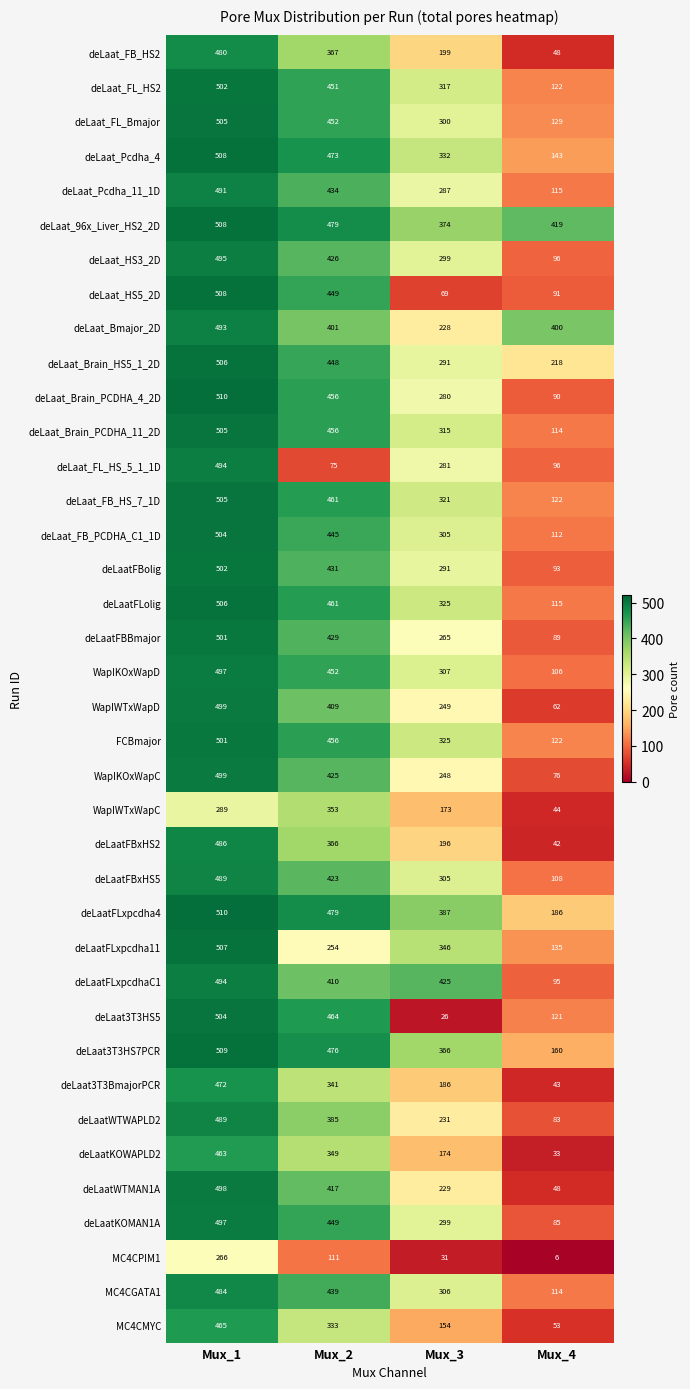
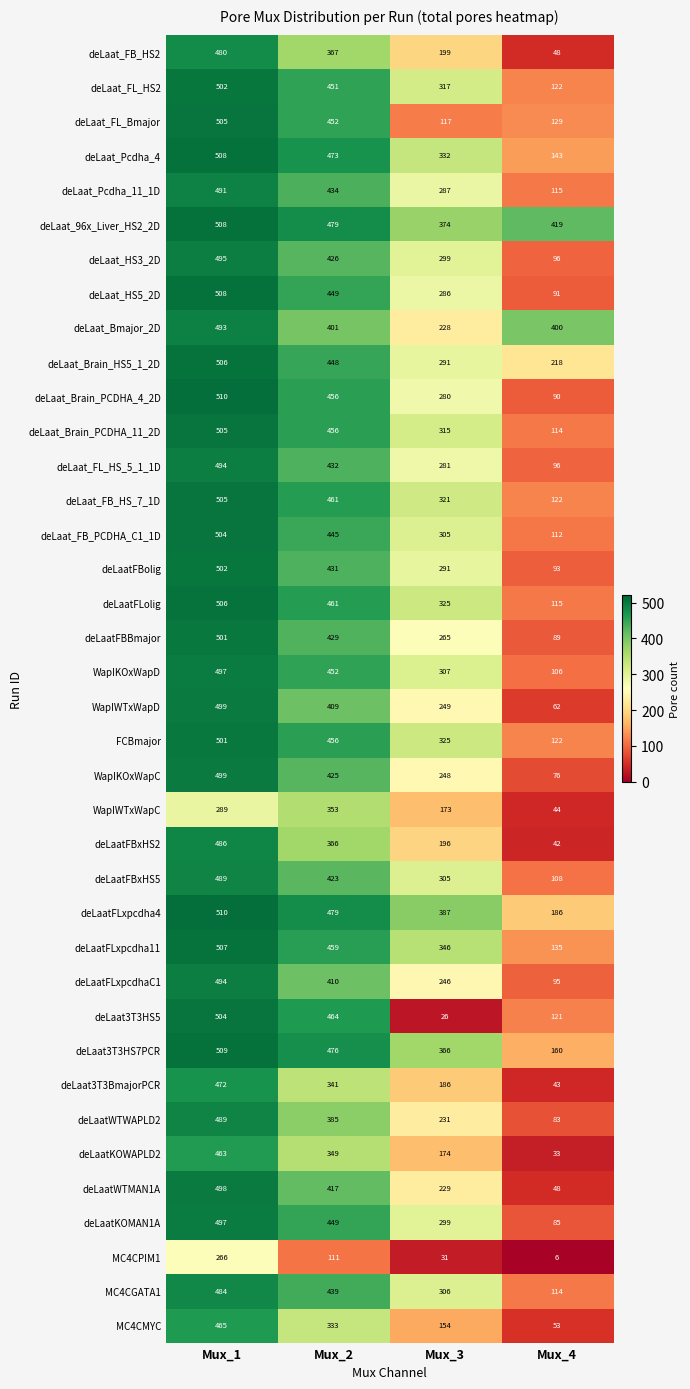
  {
    "deLaat_FB_HS2": {
      "Mux_1": 480,
      "Mux_2": 367,
      "Mux_3": 199,
      "Mux_4": 48
    },
    "deLaat_FL_HS2": {
      "Mux_1": 502,
      "Mux_2": 451,
      "Mux_3": 317,
      "Mux_4": 122
    },
    "deLaat_FL_Bmajor": {
      "Mux_1": 505,
      "Mux_2": 452,
-     "Mux_3": 300,
+     "Mux_3": 117,
      "Mux_4": 129
    },
    "deLaat_Pcdha_4": {
      "Mux_1": 508,
      "Mux_2": 473,
      "Mux_3": 332,
      "Mux_4": 143
    },
    "deLaat_Pcdha_11_1D": {
      "Mux_1": 491,
      "Mux_2": 434,
      "Mux_3": 287,
      "Mux_4": 115
    },
    "deLaat_96x_Liver_HS2_2D": {
      "Mux_1": 508,
      "Mux_2": 479,
      "Mux_3": 374,
      "Mux_4": 419
    },
    "deLaat_HS3_2D": {
      "Mux_1": 495,
      "Mux_2": 426,
      "Mux_3": 299,
      "Mux_4": 96
    },
    "deLaat_HS5_2D": {
      "Mux_1": 508,
      "Mux_2": 449,
-     "Mux_3": 69,
+     "Mux_3": 286,
      "Mux_4": 91
    },
    "deLaat_Bmajor_2D": {
      "Mux_1": 493,
      "Mux_2": 401,
      "Mux_3": 228,
      "Mux_4": 400
    },
    "deLaat_Brain_HS5_1_2D": {
      "Mux_1": 506,
      "Mux_2": 448,
      "Mux_3": 291,
      "Mux_4": 218
    },
    "deLaat_Brain_PCDHA_4_2D": {
      "Mux_1": 510,
      "Mux_2": 456,
      "Mux_3": 280,
      "Mux_4": 90
    },
    "deLaat_Brain_PCDHA_11_2D": {
      "Mux_1": 505,
      "Mux_2": 456,
      "Mux_3": 315,
      "Mux_4": 114
    },
    "deLaat_FL_HS_5_1_1D": {
      "Mux_1": 494,
-     "Mux_2": 75,
+     "Mux_2": 432,
      "Mux_3": 281,
      "Mux_4": 96
    },
    "deLaat_FB_HS_7_1D": {
      "Mux_1": 505,
      "Mux_2": 461,
      "Mux_3": 321,
      "Mux_4": 122
    },
    "deLaat_FB_PCDHA_C1_1D": {
      "Mux_1": 504,
      "Mux_2": 445,
      "Mux_3": 305,
      "Mux_4": 112
    },
    "deLaatFBolig": {
      "Mux_1": 502,
      "Mux_2": 431,
      "Mux_3": 291,
      "Mux_4": 93
    },
    "deLaatFLolig": {
      "Mux_1": 506,
      "Mux_2": 461,
      "Mux_3": 325,
      "Mux_4": 115
    },
    "deLaatFBBmajor": {
      "Mux_1": 501,
      "Mux_2": 429,
      "Mux_3": 265,
      "Mux_4": 89
    },
    "WapIKOxWapD": {
      "Mux_1": 497,
      "Mux_2": 452,
      "Mux_3": 307,
      "Mux_4": 106
    },
    "WapIWTxWapD": {
      "Mux_1": 499,
      "Mux_2": 409,
      "Mux_3": 249,
      "Mux_4": 62
    },
    "FCBmajor": {
      "Mux_1": 501,
      "Mux_2": 456,
      "Mux_3": 325,
      "Mux_4": 122
    },
    "WapIKOxWapC": {
      "Mux_1": 499,
      "Mux_2": 425,
      "Mux_3": 248,
      "Mux_4": 76
    },
    "WapIWTxWapC": {
      "Mux_1": 289,
      "Mux_2": 353,
      "Mux_3": 173,
      "Mux_4": 44
    },
    "deLaatFBxHS2": {
      "Mux_1": 486,
      "Mux_2": 366,
      "Mux_3": 196,
      "Mux_4": 42
    },
    "deLaatFBxHS5": {
      "Mux_1": 489,
      "Mux_2": 423,
      "Mux_3": 305,
      "Mux_4": 108
    },
    "deLaatFLxpcdha4": {
      "Mux_1": 510,
      "Mux_2": 479,
      "Mux_3": 387,
      "Mux_4": 186
    },
    "deLaatFLxpcdha11": {
      "Mux_1": 507,
-     "Mux_2": 254,
+     "Mux_2": 459,
      "Mux_3": 346,
      "Mux_4": 135
    },
    "deLaatFLxpcdhaC1": {
      "Mux_1": 494,
      "Mux_2": 410,
-     "Mux_3": 425,
+     "Mux_3": 246,
      "Mux_4": 95
    },
    "deLaat3T3HS5": {
      "Mux_1": 504,
      "Mux_2": 464,
      "Mux_3": 26,
      "Mux_4": 121
    },
    "deLaat3T3HS7PCR": {
      "Mux_1": 509,
      "Mux_2": 476,
      "Mux_3": 366,
      "Mux_4": 160
    },
    "deLaat3T3BmajorPCR": {
      "Mux_1": 472,
      "Mux_2": 341,
      "Mux_3": 186,
      "Mux_4": 43
    },
    "deLaatWTWAPLD2": {
      "Mux_1": 489,
      "Mux_2": 385,
      "Mux_3": 231,
      "Mux_4": 83
    },
    "deLaatKOWAPLD2": {
      "Mux_1": 463,
      "Mux_2": 349,
      "Mux_3": 174,
      "Mux_4": 33
    },
    "deLaatWTMAN1A": {
      "Mux_1": 498,
      "Mux_2": 417,
      "Mux_3": 229,
      "Mux_4": 48
    },
    "deLaatKOMAN1A": {
      "Mux_1": 497,
      "Mux_2": 449,
      "Mux_3": 299,
      "Mux_4": 85
    },
    "MC4CPIM1": {
      "Mux_1": 266,
      "Mux_2": 111,
      "Mux_3": 31,
      "Mux_4": 6
    },
    "MC4CGATA1": {
      "Mux_1": 484,
      "Mux_2": 439,
      "Mux_3": 306,
      "Mux_4": 114
    },
    "MC4CMYC": {
      "Mux_1": 465,
      "Mux_2": 333,
      "Mux_3": 154,
      "Mux_4": 53
    }
  }
